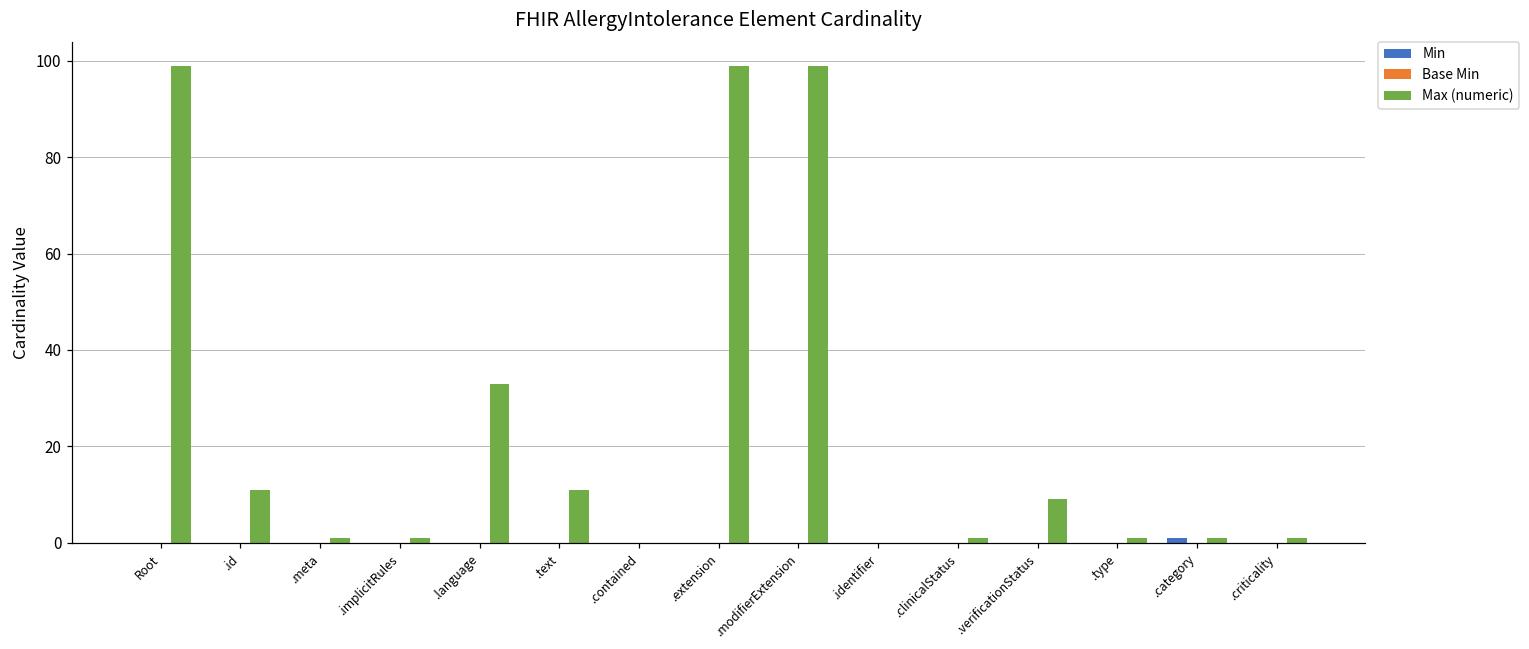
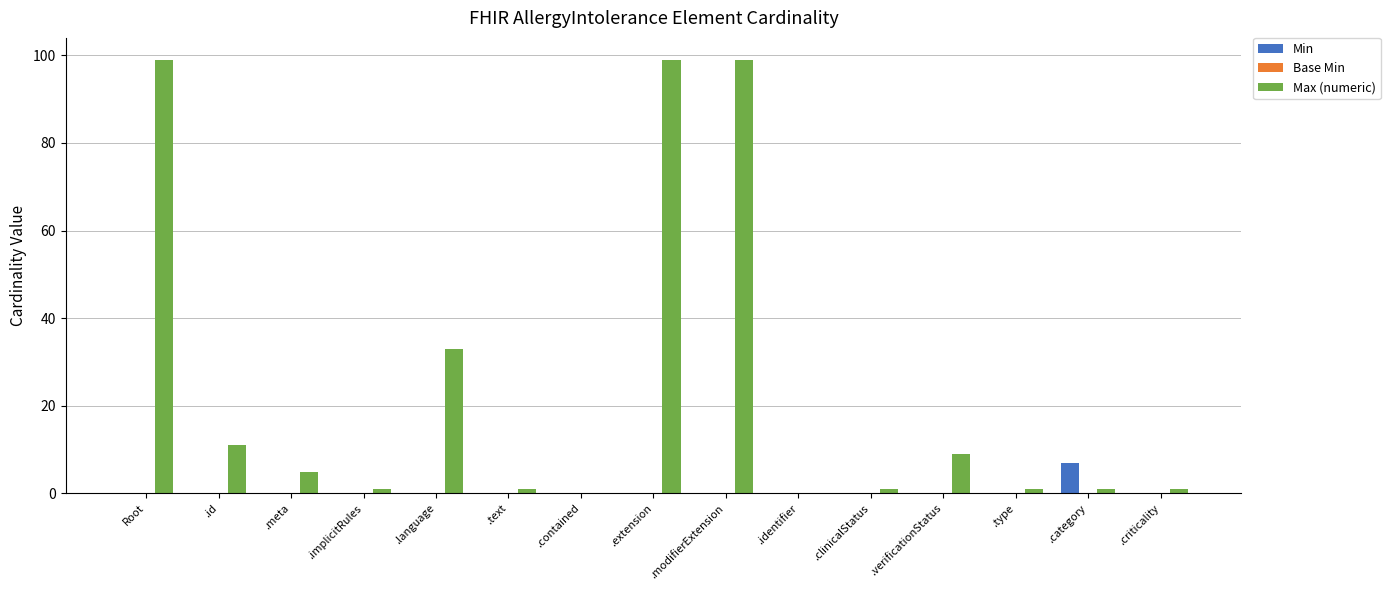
  {
    "Min": {
      "Root": 0,
      ".id": 0,
      ".meta": 0,
      ".implicitRules": 0,
      ".language": 0,
      ".text": 0,
      ".contained": 0,
      ".extension": 0,
      ".modifierExtension": 0,
      ".identifier": 0,
      ".clinicalStatus": 0,
      ".verificationStatus": 0,
      ".type": 0,
-     ".category": 1,
+     ".category": 7,
      ".criticality": 0
    },
    "Base Min": {
      "Root": 0,
      ".id": 0,
      ".meta": 0,
      ".implicitRules": 0,
      ".language": 0,
      ".text": 0,
      ".contained": 0,
      ".extension": 0,
      ".modifierExtension": 0,
      ".identifier": 0,
      ".clinicalStatus": 0,
      ".verificationStatus": 0,
      ".type": 0,
      ".category": 0,
      ".criticality": 0
    },
    "Max (numeric)": {
      "Root": 99,
      ".id": 11,
-     ".meta": 1,
+     ".meta": 5,
      ".implicitRules": 1,
      ".language": 33,
-     ".text": 11,
+     ".text": 1,
      ".contained": 0,
      ".extension": 99,
      ".modifierExtension": 99,
      ".identifier": 0,
      ".clinicalStatus": 1,
      ".verificationStatus": 9,
      ".type": 1,
      ".category": 1,
      ".criticality": 1
    }
  }
